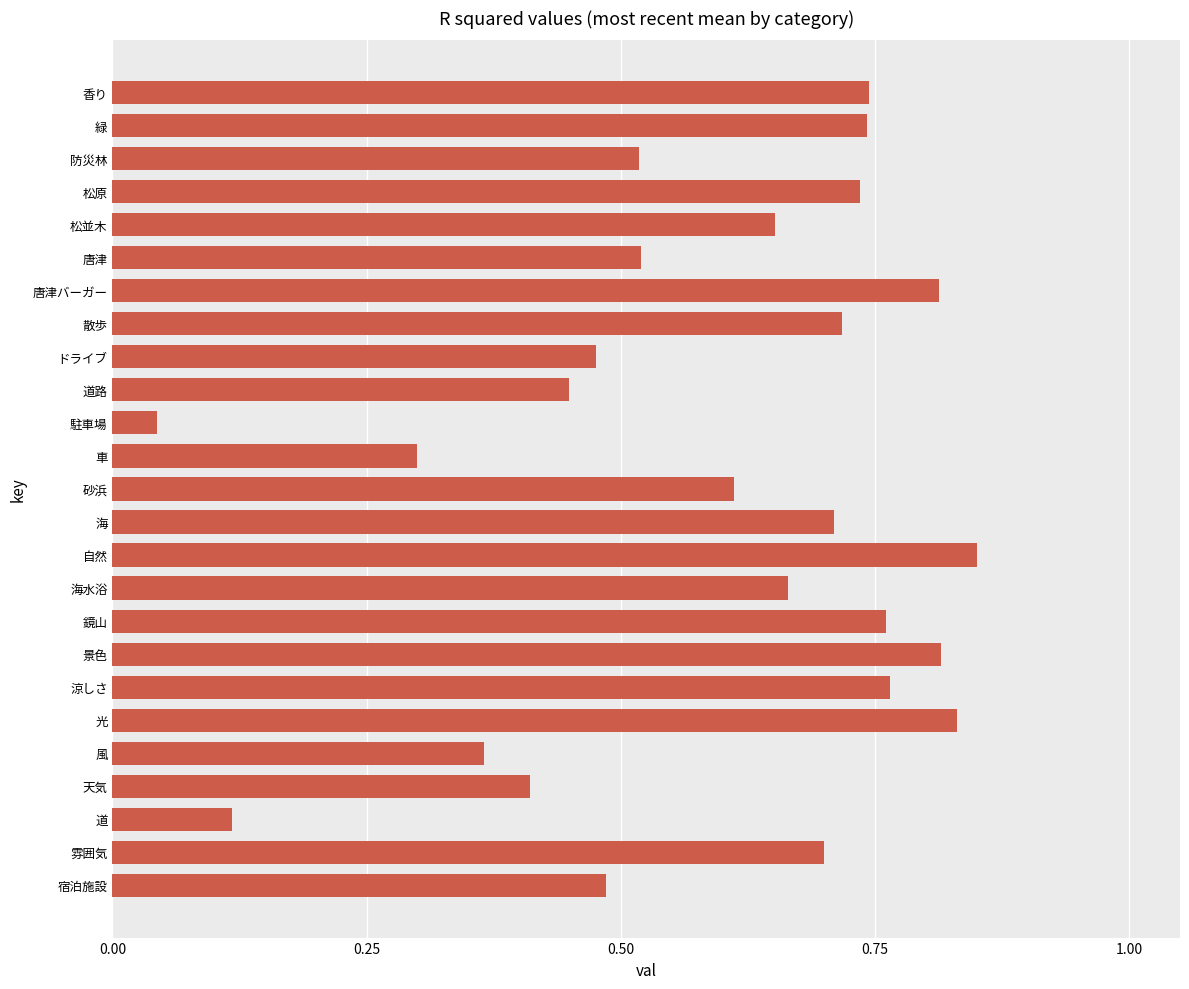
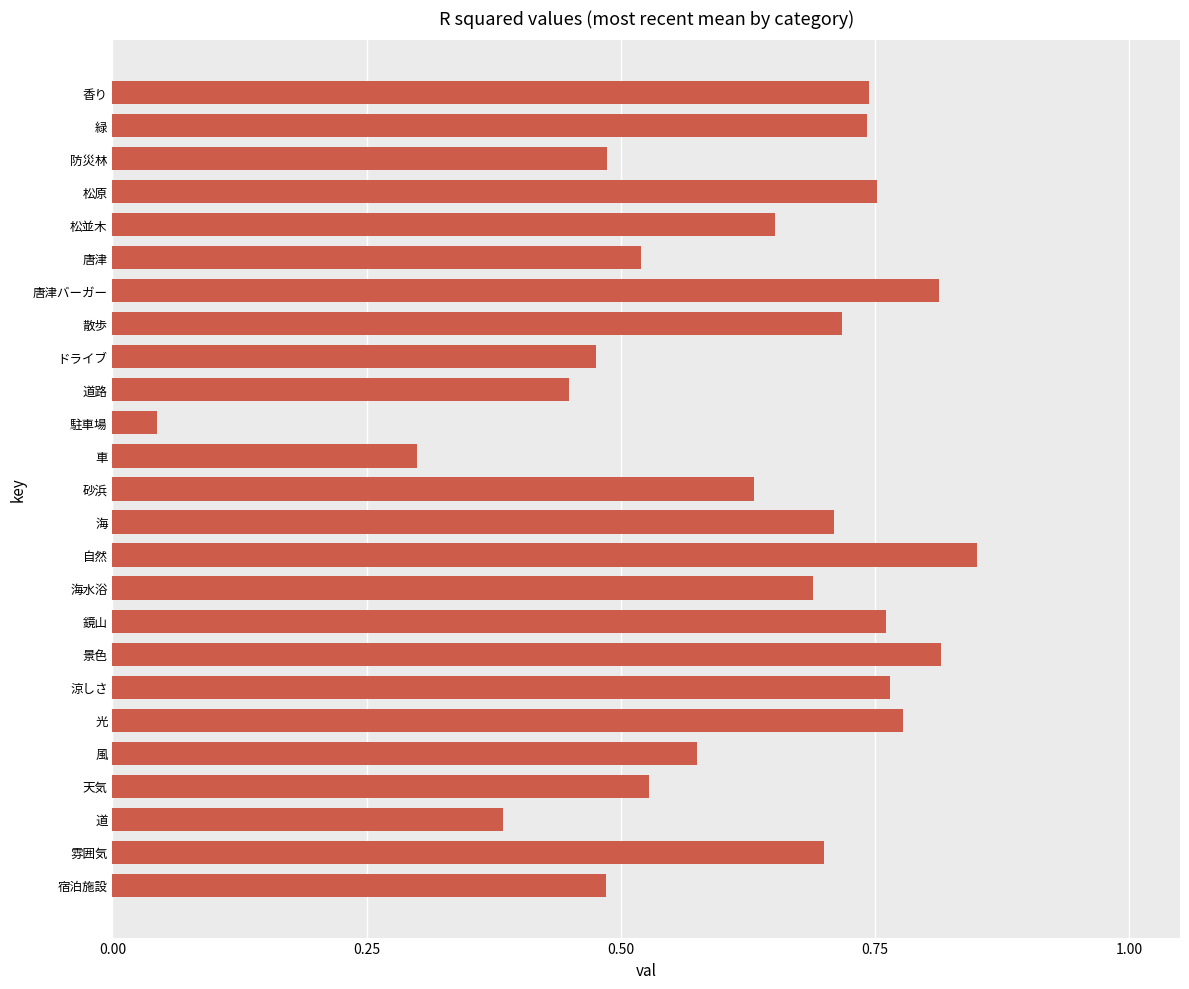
  {
    "香り": 0.744,
    "緑": 0.743,
-   "防災林": 0.518,
-   "松原": 0.735,
+   "防災林": 0.487,
+   "松原": 0.752,
    "松並木": 0.652,
    "唐津": 0.520,
    "唐津バーガー": 0.813,
    "散歩": 0.718,
    "ドライブ": 0.476,
    "道路": 0.449,
    "駐車場": 0.044,
    "車": 0.300,
-   "砂浜": 0.612,
+   "砂浜": 0.631,
    "海": 0.710,
    "自然": 0.850,
-   "海水浴": 0.664,
+   "海水浴": 0.689,
    "鏡山": 0.761,
    "景色": 0.815,
    "涼しさ": 0.765,
-   "光": 0.831,
-   "風": 0.365,
-   "天気": 0.411,
-   "道": 0.117,
+   "光": 0.777,
+   "風": 0.575,
+   "天気": 0.527,
+   "道": 0.384,
    "雰囲気": 0.700,
    "宿泊施設": 0.486
  }
